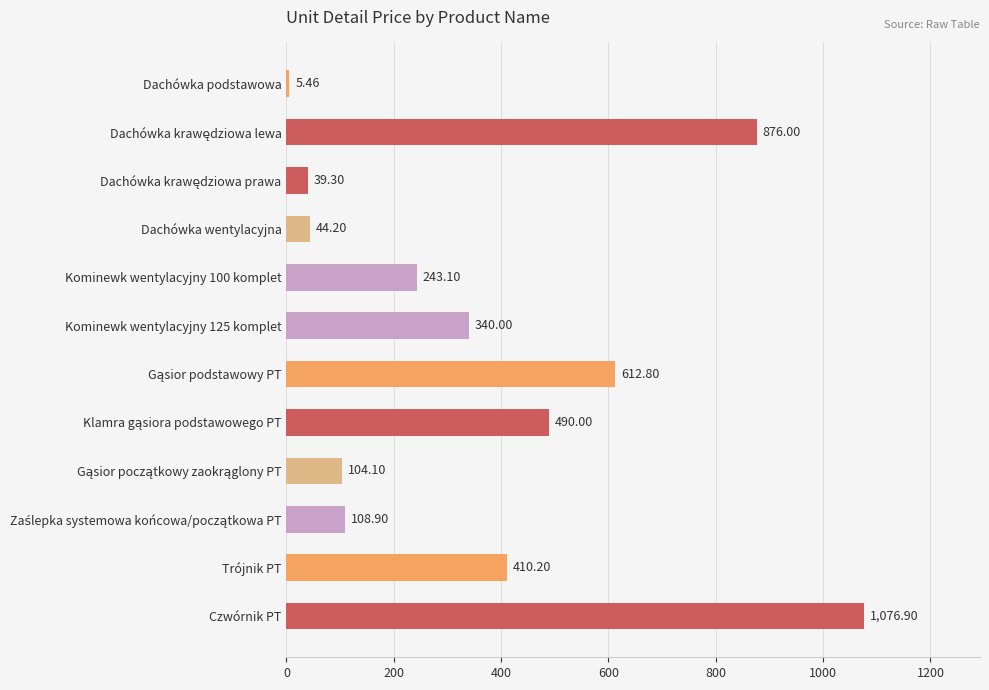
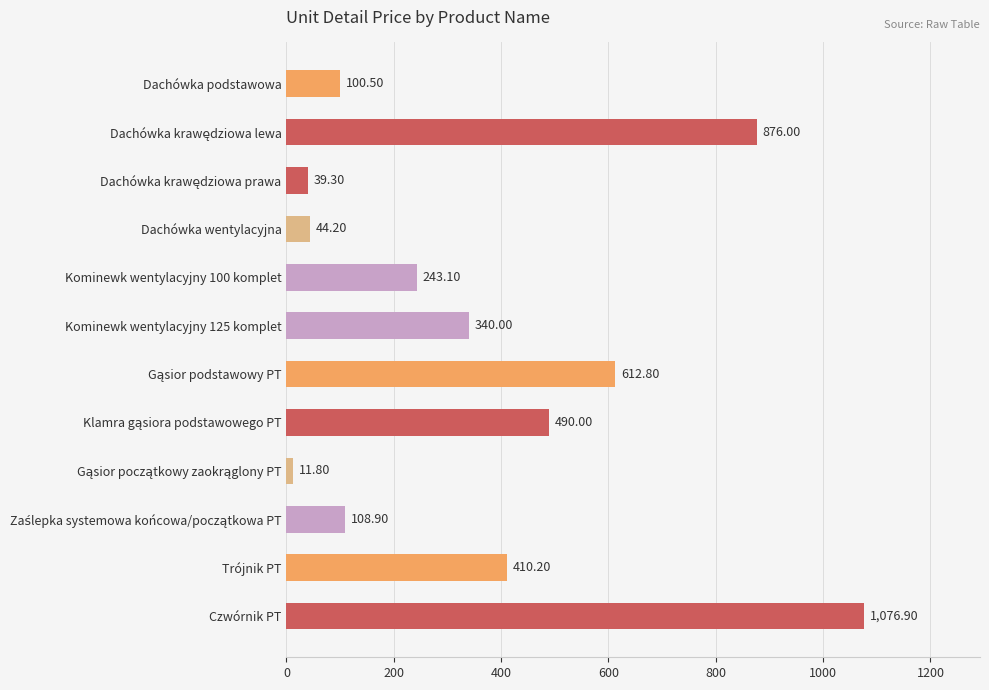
  {
-   "Dachówka podstawowa": "5.46",
+   "Dachówka podstawowa": "100.50",
    "Dachówka krawędziowa lewa": "876.00",
    "Dachówka krawędziowa prawa": "39.30",
    "Dachówka wentylacyjna": "44.20",
    "Kominewk wentylacyjny 100 komplet": "243.10",
    "Kominewk wentylacyjny 125 komplet": "340.00",
    "Gąsior podstawowy PT": "612.80",
    "Klamra gąsiora podstawowego PT": "490.00",
-   "Gąsior początkowy zaokrąglony PT": "104.10",
+   "Gąsior początkowy zaokrąglony PT": "11.80",
    "Zaślepka systemowa końcowa/początkowa PT": "108.90",
    "Trójnik PT": "410.20",
    "Czwórnik PT": "1,076.90"
  }
